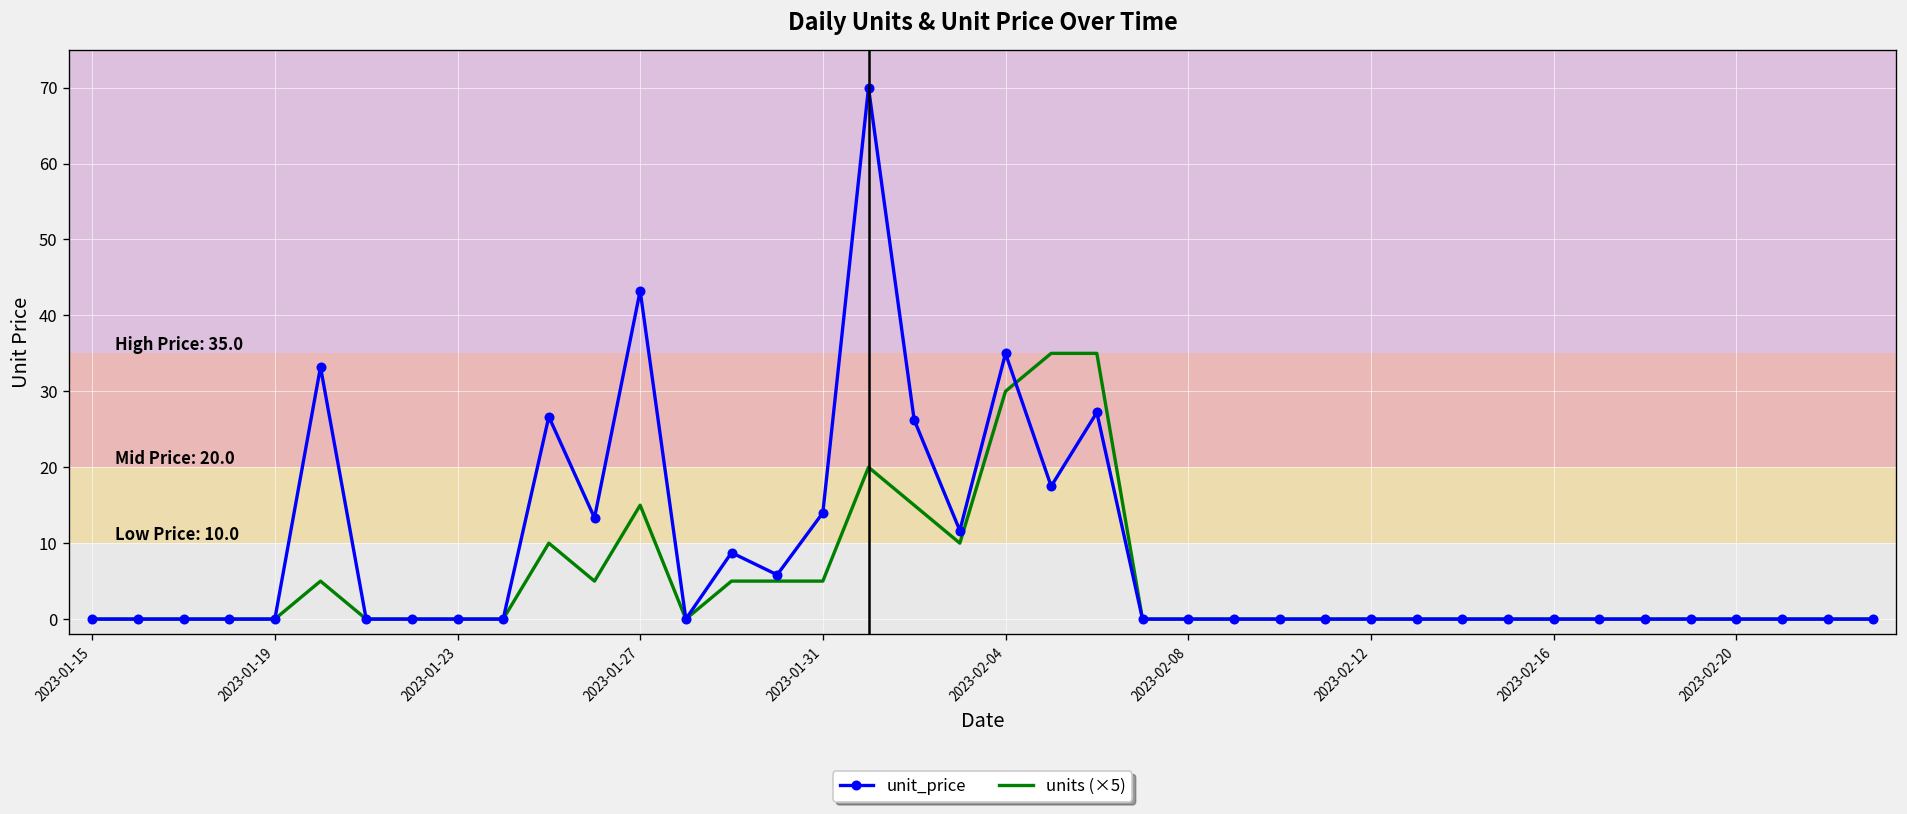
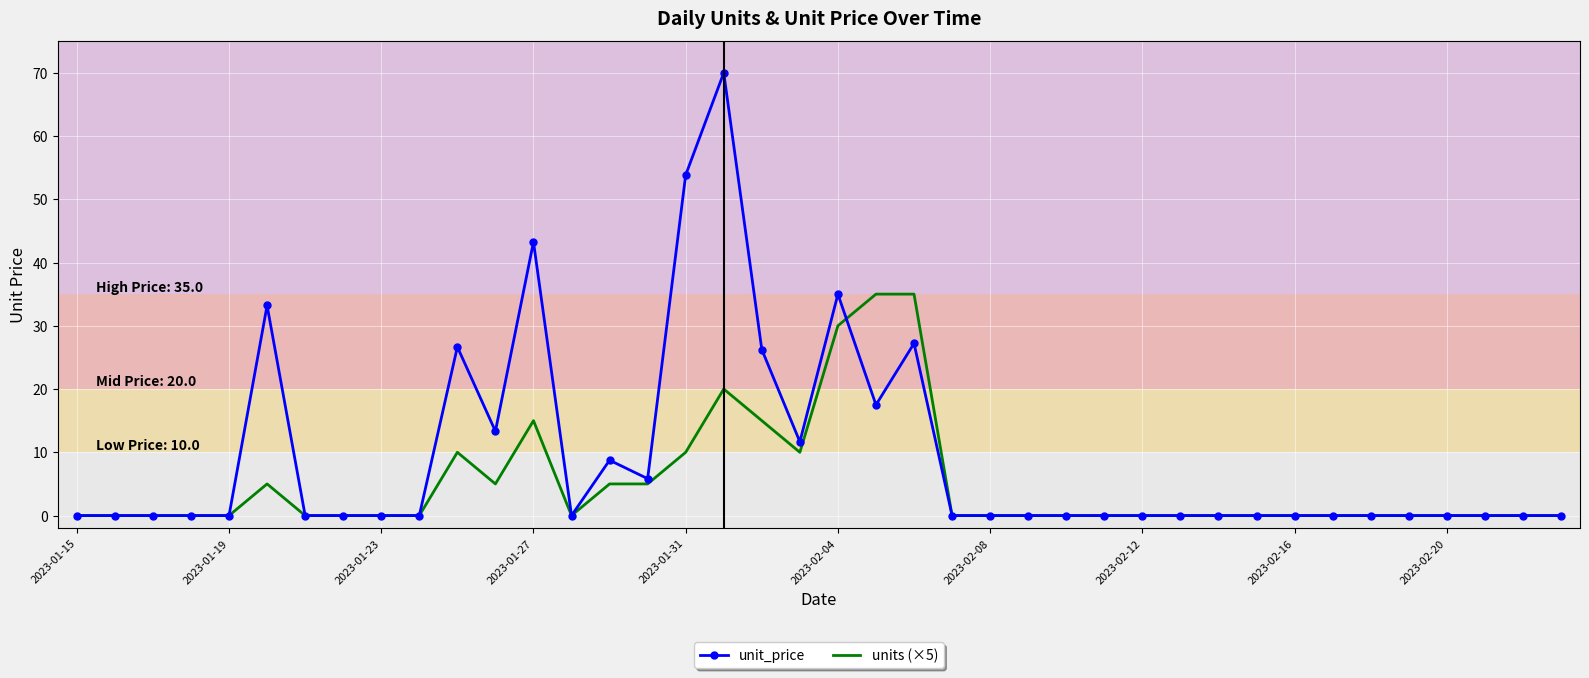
  {
    "unit_price": {
      "2023-01-27": 43,
-     "2023-01-31": 14,
+     "2023-01-31": 54,
      "2023-02-04": 35
    },
    "units (×5)": {
      "2023-01-27": 15,
-     "2023-01-31": 5,
+     "2023-01-31": 10,
      "2023-02-04": 30
    }
  }
